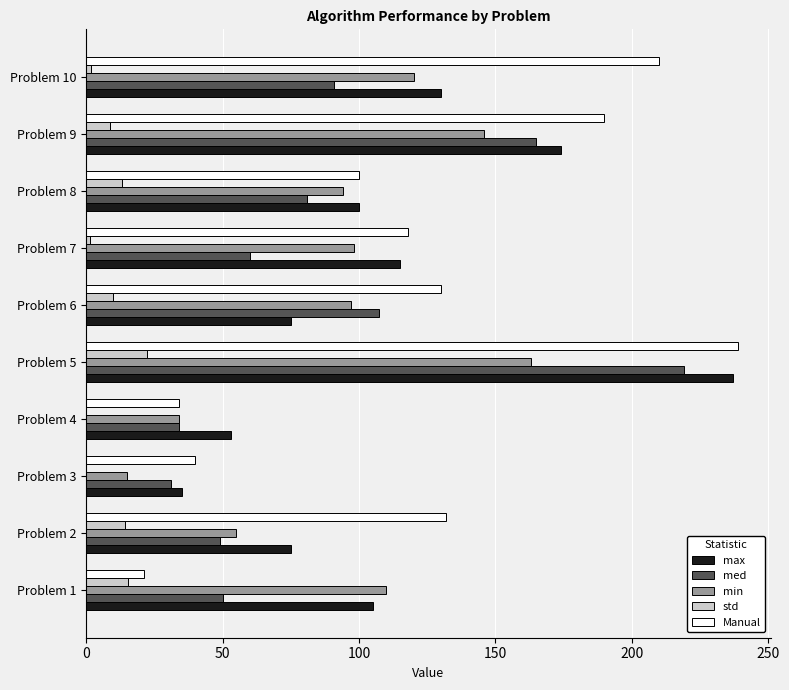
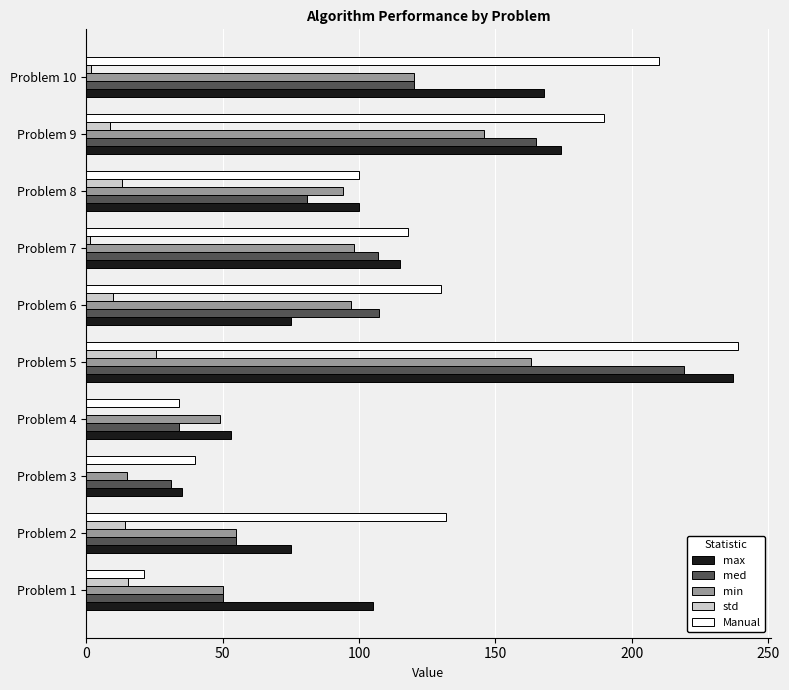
  {
    "max": {
-     "Problem 10": 130,
+     "Problem 10": 168,
      "Problem 9": 174,
      "Problem 8": 100,
      "Problem 7": 115,
      "Problem 6": 75,
      "Problem 5": 237,
      "Problem 4": 53,
      "Problem 3": 35,
      "Problem 2": 75,
      "Problem 1": 105
    },
    "med": {
-     "Problem 10": 91,
+     "Problem 10": 120,
      "Problem 9": 165,
      "Problem 8": 81,
-     "Problem 7": 60,
+     "Problem 7": 107,
      "Problem 6": 108,
      "Problem 5": 219,
      "Problem 4": 34,
      "Problem 3": 31,
-     "Problem 2": 49,
+     "Problem 2": 55,
      "Problem 1": 50
    },
    "min": {
      "Problem 10": 120,
      "Problem 9": 146,
      "Problem 8": 94,
      "Problem 7": 98,
      "Problem 6": 97,
      "Problem 5": 163,
-     "Problem 4": 34,
+     "Problem 4": 49,
      "Problem 3": 15,
      "Problem 2": 55,
-     "Problem 1": 110
+     "Problem 1": 50
    },
    "std": {
      "Problem 10": 2,
      "Problem 9": 9,
      "Problem 8": 13,
      "Problem 7": 2,
      "Problem 6": 10,
-     "Problem 5": 22,
+     "Problem 5": 26,
      "Problem 4": 0,
      "Problem 3": 0,
      "Problem 2": 14,
      "Problem 1": 15
    },
    "Manual": {
      "Problem 10": 210,
      "Problem 9": 190,
      "Problem 8": 100,
      "Problem 7": 118,
      "Problem 6": 130,
      "Problem 5": 239,
      "Problem 4": 34,
      "Problem 3": 40,
      "Problem 2": 132,
      "Problem 1": 21
    }
  }
